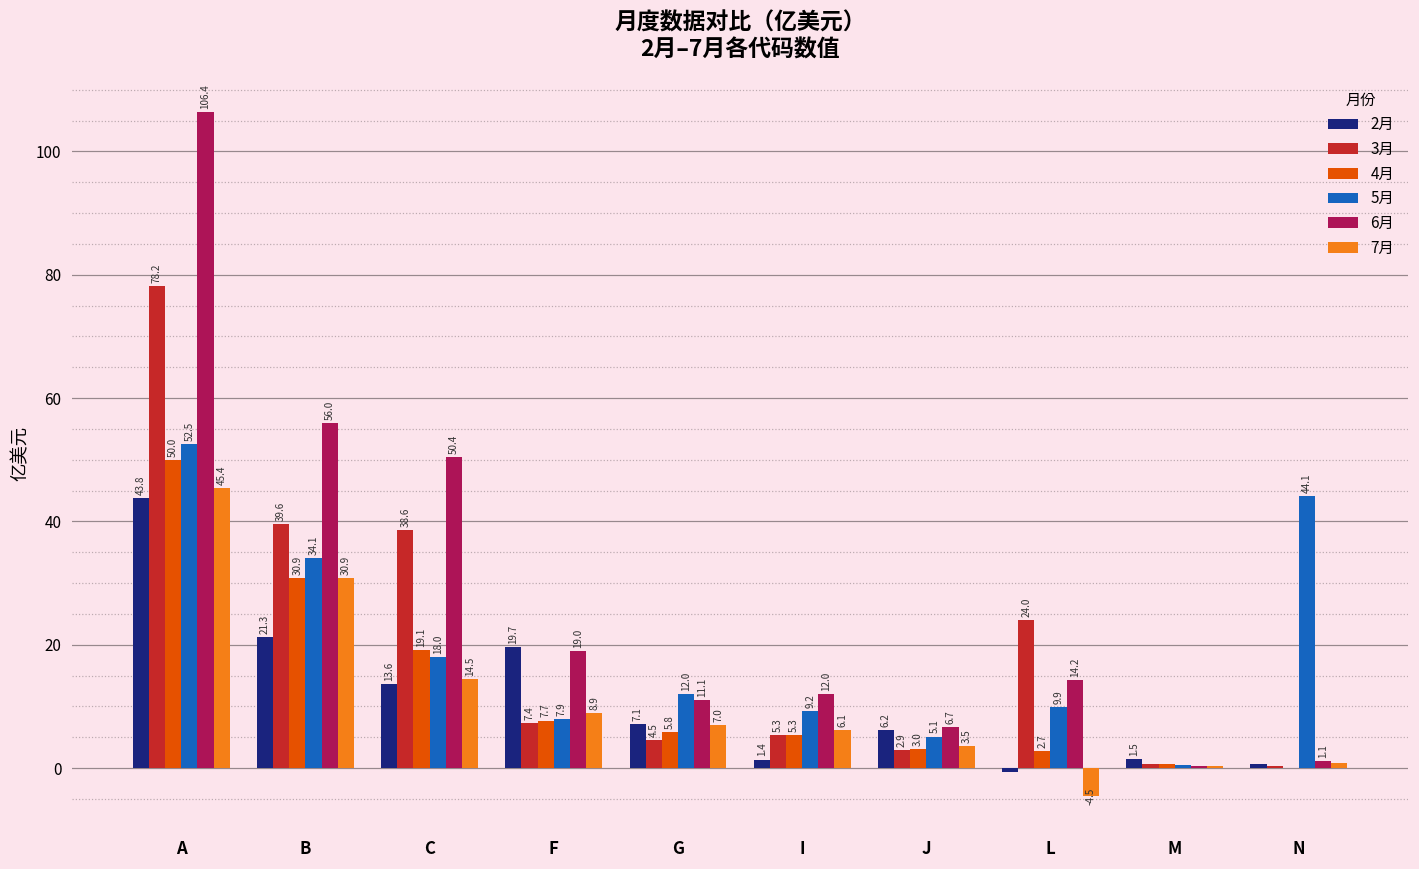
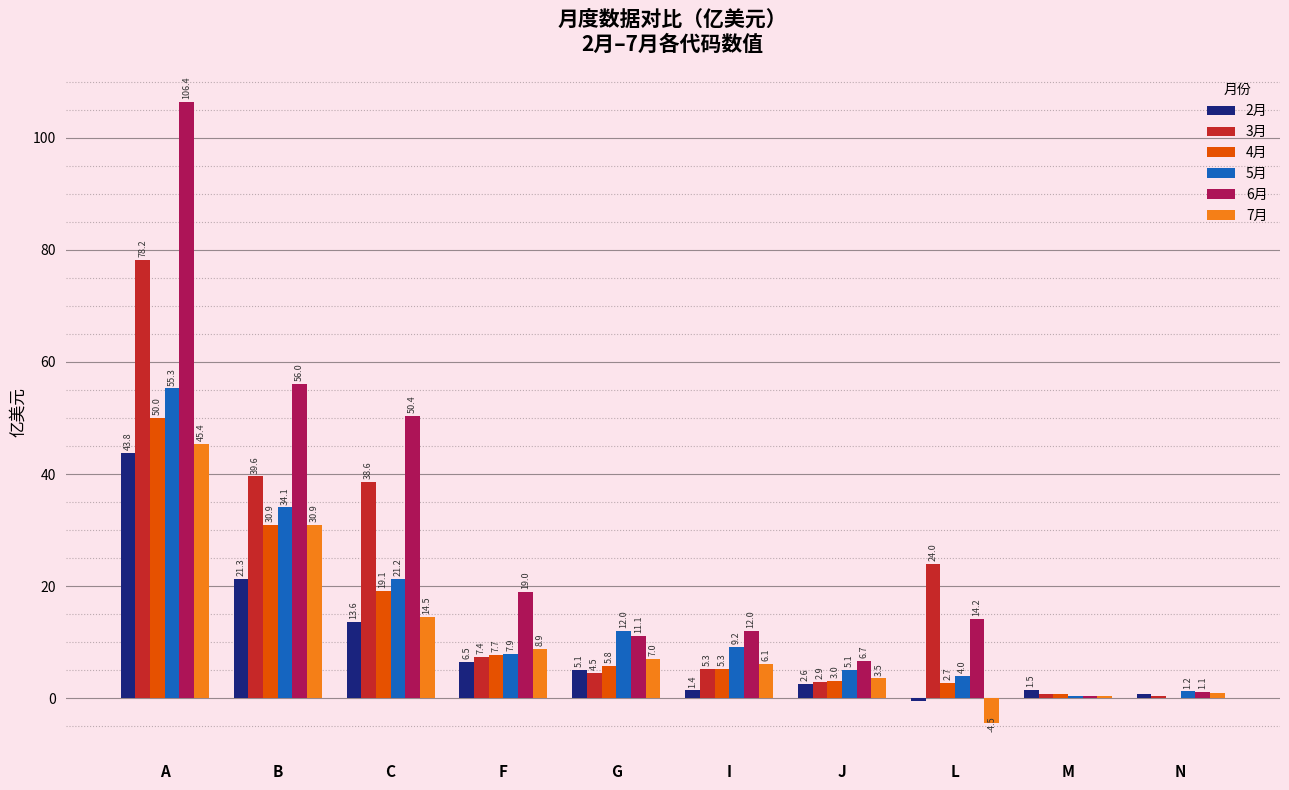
  {
    "2月": {
      "A": 43.8,
      "B": 21.3,
      "C": 13.6,
-     "F": 19.7,
-     "G": 7.1,
+     "F": 6.5,
+     "G": 5.1,
      "I": 1.4,
-     "J": 6.2,
+     "J": 2.6,
      "M": 1.5
    },
    "5月": {
-     "A": 52.5,
+     "A": 55.3,
      "B": 34.1,
-     "C": 18.0,
+     "C": 21.2,
      "F": 7.9,
      "G": 12.0,
      "I": 9.2,
      "J": 5.1,
-     "L": 9.9,
-     "N": 44.1
+     "L": 4.0,
+     "N": 1.2
    }
  }
